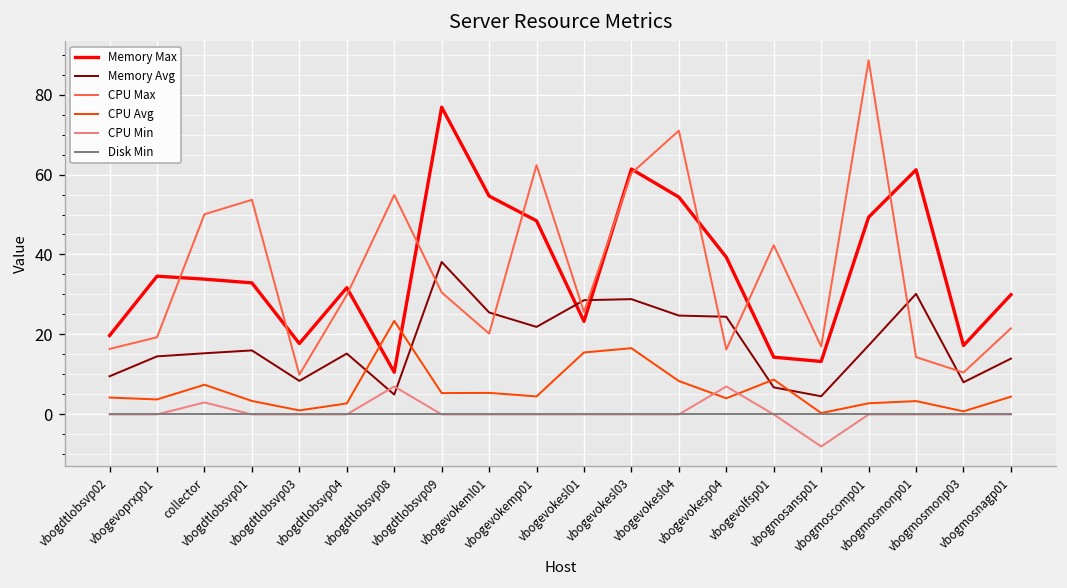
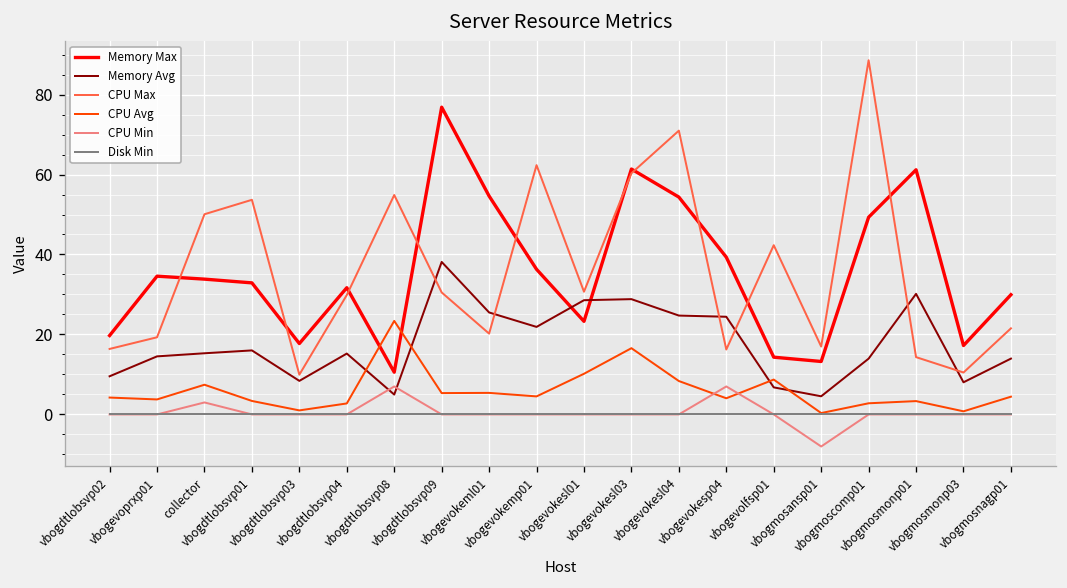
  {
    "Memory Max": {
      "vbogdtlobsvp02": 20,
      "vbogevoprxp01": 35,
      "collector": 34,
      "vbogdtlobsvp01": 33,
      "vbogdtlobsvp03": 18,
      "vbogdtlobsvp04": 32,
      "vbogdtlobsvp08": 11,
      "vbogdtlobsvp09": 77,
      "vbogevokeml01": 55,
-     "vbogevokemp01": 48,
+     "vbogevokemp01": 36,
      "vbogevokesl01": 23,
      "vbogevokesl03": 61,
      "vbogevokesl04": 54,
      "vbogevokesp04": 39,
      "vbogevolfsp01": 14,
      "vbogmosansp01": 13,
      "vbogmoscomp01": 49,
      "vbogmosmonp01": 61,
      "vbogmosmonp03": 17,
      "vbogmosnagp01": 30
    },
    "Memory Avg": {
      "vbogdtlobsvp02": 10,
      "vbogevoprxp01": 15,
      "collector": 15,
      "vbogdtlobsvp01": 16,
      "vbogdtlobsvp03": 8,
      "vbogdtlobsvp04": 15,
      "vbogdtlobsvp08": 5,
      "vbogdtlobsvp09": 38,
      "vbogevokeml01": 26,
      "vbogevokemp01": 22,
      "vbogevokesl01": 29,
      "vbogevokesl03": 29,
      "vbogevokesl04": 25,
      "vbogevokesp04": 24,
      "vbogevolfsp01": 7,
      "vbogmosansp01": 5,
-     "vbogmoscomp01": 17,
+     "vbogmoscomp01": 14,
      "vbogmosmonp01": 30,
      "vbogmosmonp03": 8,
      "vbogmosnagp01": 14
    },
    "CPU Max": {
      "vbogdtlobsvp02": 16,
      "vbogevoprxp01": 19,
      "collector": 50,
      "vbogdtlobsvp01": 54,
      "vbogdtlobsvp03": 10,
      "vbogdtlobsvp04": 30,
      "vbogdtlobsvp08": 55,
      "vbogdtlobsvp09": 31,
      "vbogevokeml01": 20,
      "vbogevokemp01": 62,
-     "vbogevokesl01": 26,
+     "vbogevokesl01": 31,
      "vbogevokesl03": 60,
      "vbogevokesl04": 71,
      "vbogevokesp04": 16,
      "vbogevolfsp01": 42,
      "vbogmosansp01": 17,
      "vbogmoscomp01": 89,
      "vbogmosmonp01": 14,
      "vbogmosmonp03": 10,
      "vbogmosnagp01": 22
    },
    "CPU Avg": {
      "vbogdtlobsvp02": 4,
      "vbogevoprxp01": 4,
      "collector": 7,
      "vbogdtlobsvp01": 3,
      "vbogdtlobsvp03": 1,
      "vbogdtlobsvp04": 3,
      "vbogdtlobsvp08": 23,
      "vbogdtlobsvp09": 5,
      "vbogevokeml01": 5,
      "vbogevokemp01": 5,
-     "vbogevokesl01": 15,
+     "vbogevokesl01": 10,
      "vbogevokesl03": 17,
      "vbogevokesl04": 8,
      "vbogevokesp04": 4,
      "vbogevolfsp01": 9,
      "vbogmoscomp01": 3,
      "vbogmosmonp01": 3,
      "vbogmosmonp03": 1,
      "vbogmosnagp01": 4
    },
    "CPU Min": {
      "collector": 3,
      "vbogdtlobsvp08": 7,
      "vbogevokesp04": 7,
      "vbogmosansp01": -8
    },
    "Disk Min": {
      "collector": 0,
      "vbogdtlobsvp08": 0,
      "vbogevokesp04": 0
    }
  }
